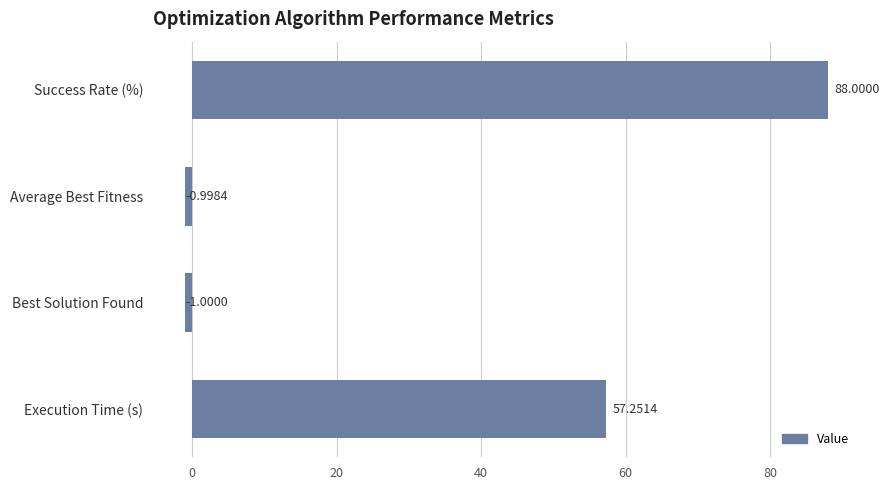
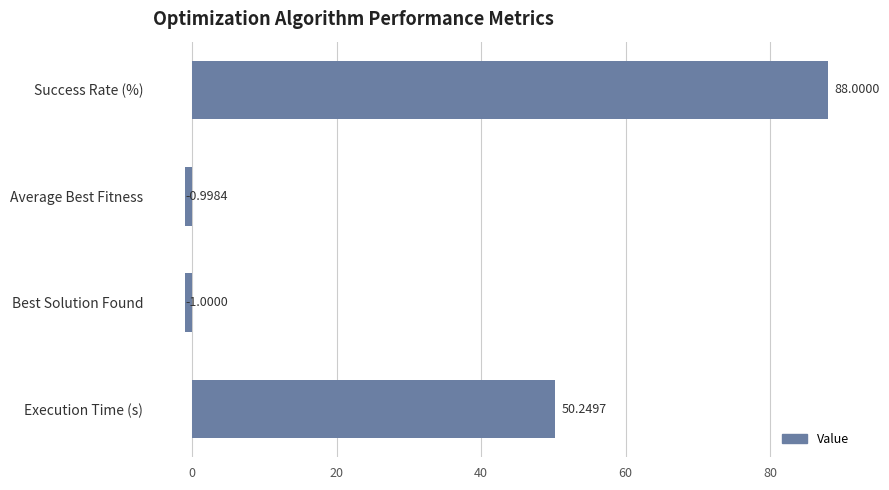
  {
    "Success Rate (%)": 88.0000,
    "Average Best Fitness": -0.9984,
    "Best Solution Found": -1.0000,
-   "Execution Time (s)": 57.2514
+   "Execution Time (s)": 50.2497
  }
